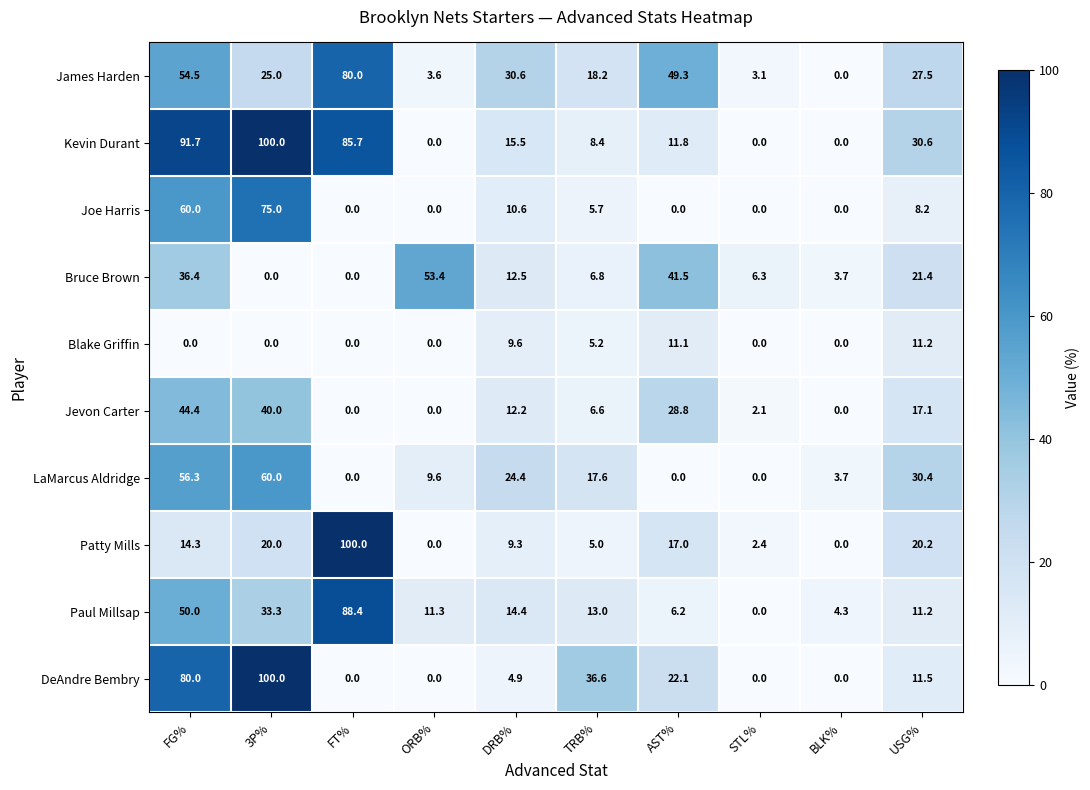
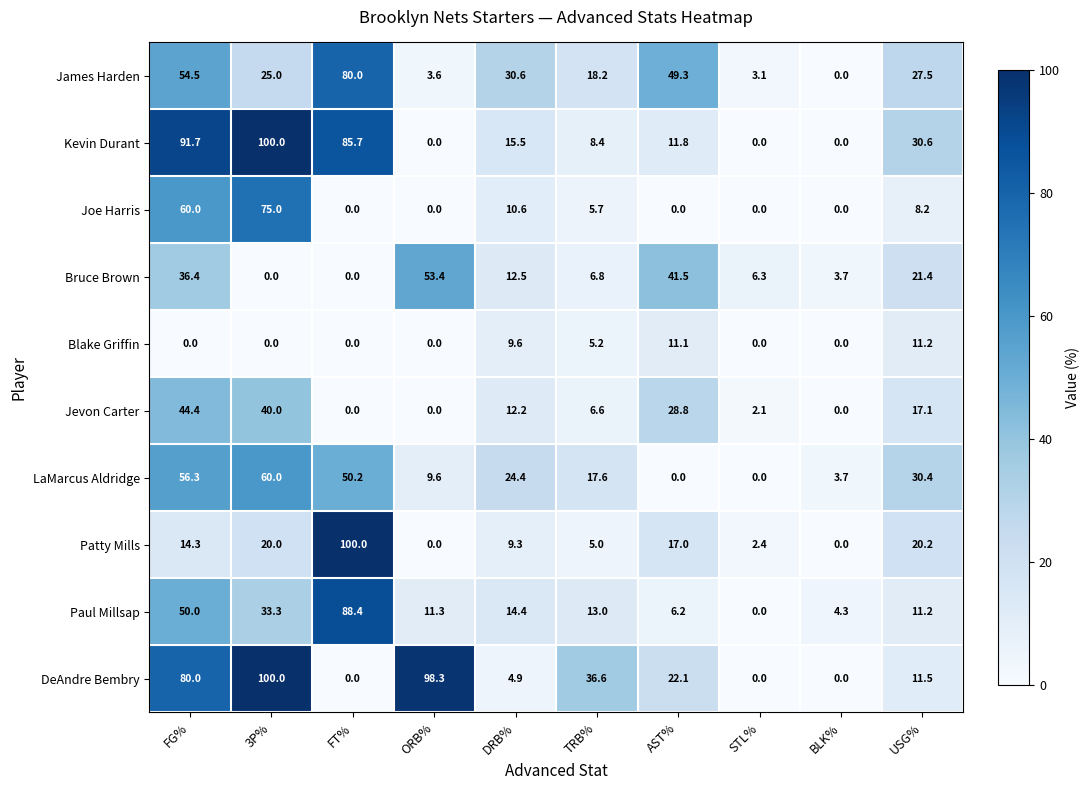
  {
    "James Harden": {
      "FG%": 54.5,
      "3P%": 25.0,
      "FT%": 80.0,
      "ORB%": 3.6,
      "DRB%": 30.6,
      "TRB%": 18.2,
      "AST%": 49.3,
      "STL%": 3.1,
      "BLK%": 0.0,
      "USG%": 27.5
    },
    "Kevin Durant": {
      "FG%": 91.7,
      "3P%": 100.0,
      "FT%": 85.7,
      "ORB%": 0.0,
      "DRB%": 15.5,
      "TRB%": 8.4,
      "AST%": 11.8,
      "STL%": 0.0,
      "BLK%": 0.0,
      "USG%": 30.6
    },
    "Joe Harris": {
      "FG%": 60.0,
      "3P%": 75.0,
      "FT%": 0.0,
      "ORB%": 0.0,
      "DRB%": 10.6,
      "TRB%": 5.7,
      "AST%": 0.0,
      "STL%": 0.0,
      "BLK%": 0.0,
      "USG%": 8.2
    },
    "Bruce Brown": {
      "FG%": 36.4,
      "3P%": 0.0,
      "FT%": 0.0,
      "ORB%": 53.4,
      "DRB%": 12.5,
      "TRB%": 6.8,
      "AST%": 41.5,
      "STL%": 6.3,
      "BLK%": 3.7,
      "USG%": 21.4
    },
    "Blake Griffin": {
      "FG%": 0.0,
      "3P%": 0.0,
      "FT%": 0.0,
      "ORB%": 0.0,
      "DRB%": 9.6,
      "TRB%": 5.2,
      "AST%": 11.1,
      "STL%": 0.0,
      "BLK%": 0.0,
      "USG%": 11.2
    },
    "Jevon Carter": {
      "FG%": 44.4,
      "3P%": 40.0,
      "FT%": 0.0,
      "ORB%": 0.0,
      "DRB%": 12.2,
      "TRB%": 6.6,
      "AST%": 28.8,
      "STL%": 2.1,
      "BLK%": 0.0,
      "USG%": 17.1
    },
    "LaMarcus Aldridge": {
      "FG%": 56.3,
      "3P%": 60.0,
-     "FT%": 0.0,
+     "FT%": 50.2,
      "ORB%": 9.6,
      "DRB%": 24.4,
      "TRB%": 17.6,
      "AST%": 0.0,
      "STL%": 0.0,
      "BLK%": 3.7,
      "USG%": 30.4
    },
    "Patty Mills": {
      "FG%": 14.3,
      "3P%": 20.0,
      "FT%": 100.0,
      "ORB%": 0.0,
      "DRB%": 9.3,
      "TRB%": 5.0,
      "AST%": 17.0,
      "STL%": 2.4,
      "BLK%": 0.0,
      "USG%": 20.2
    },
    "Paul Millsap": {
      "FG%": 50.0,
      "3P%": 33.3,
      "FT%": 88.4,
      "ORB%": 11.3,
      "DRB%": 14.4,
      "TRB%": 13.0,
      "AST%": 6.2,
      "STL%": 0.0,
      "BLK%": 4.3,
      "USG%": 11.2
    },
    "DeAndre Bembry": {
      "FG%": 80.0,
      "3P%": 100.0,
      "FT%": 0.0,
-     "ORB%": 0.0,
+     "ORB%": 98.3,
      "DRB%": 4.9,
      "TRB%": 36.6,
      "AST%": 22.1,
      "STL%": 0.0,
      "BLK%": 0.0,
      "USG%": 11.5
    }
  }
